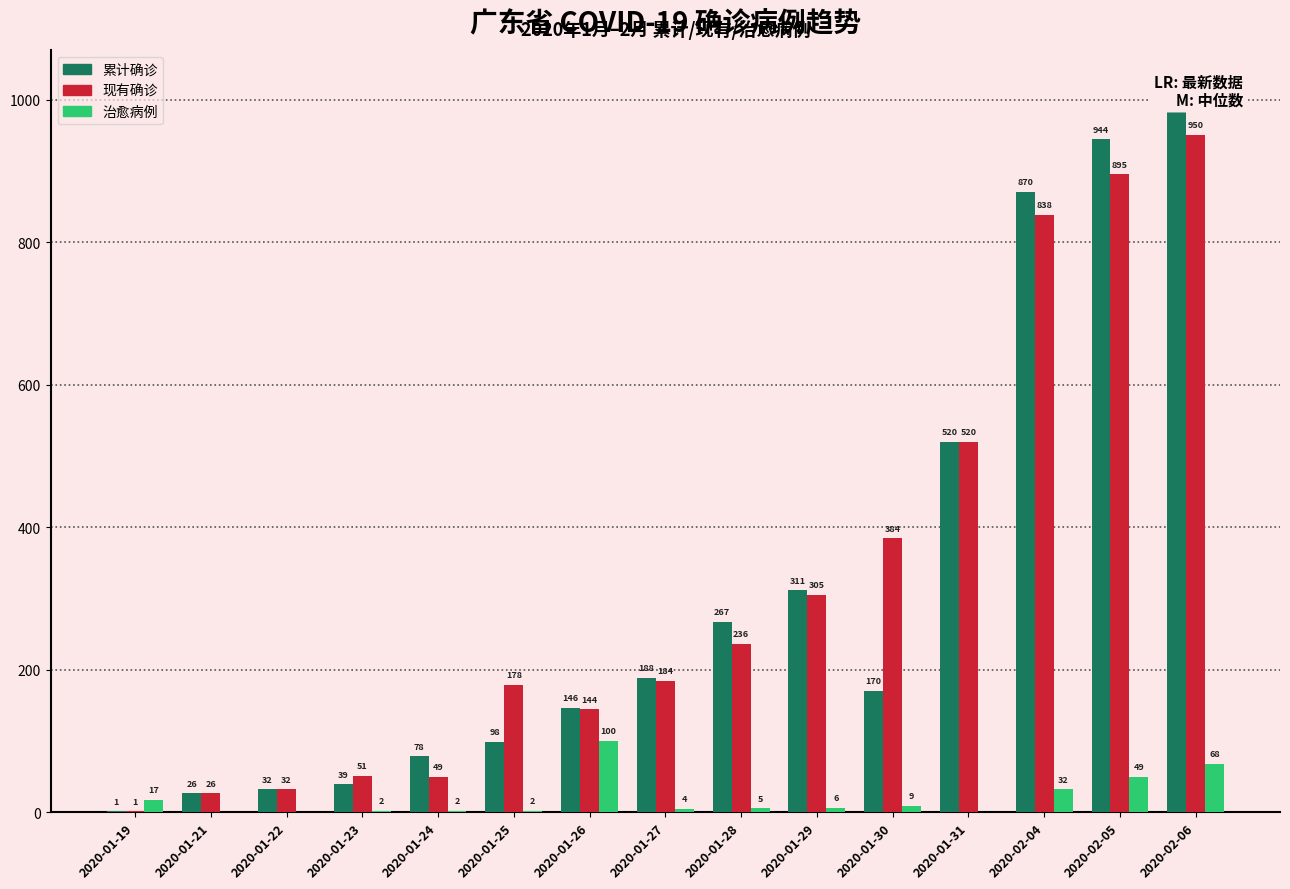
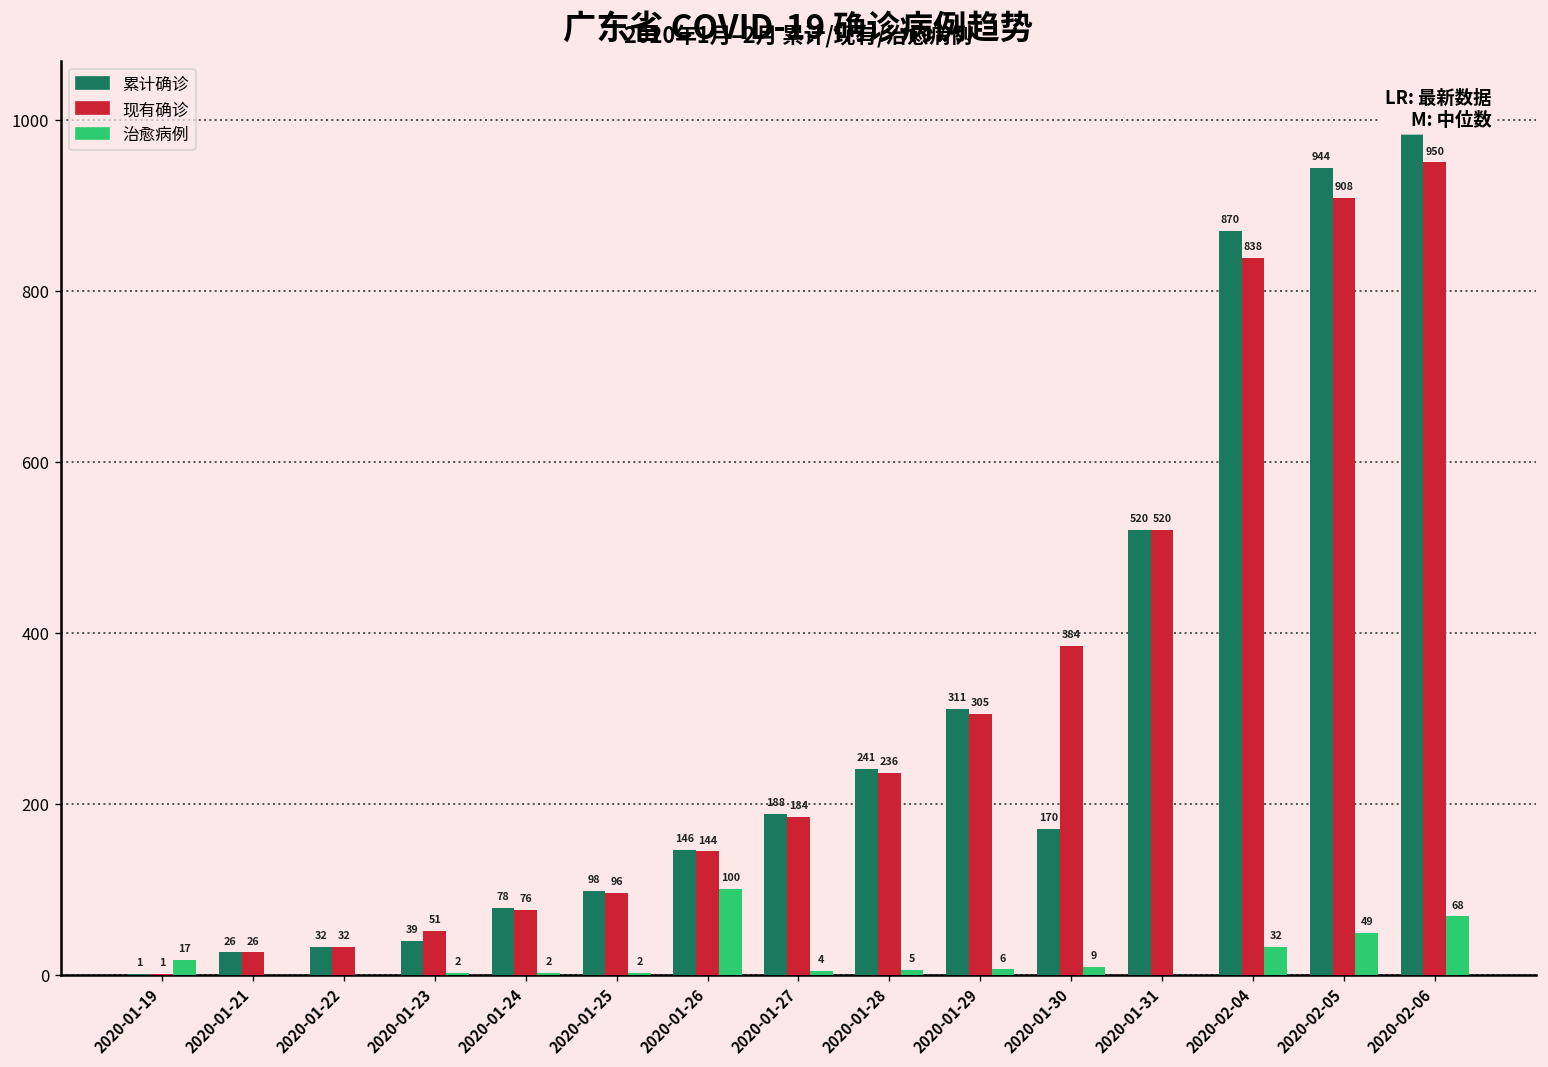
  {
    "累计确诊": {
      "2020-01-19": 1,
      "2020-01-21": 26,
      "2020-01-22": 32,
      "2020-01-23": 39,
      "2020-01-24": 78,
      "2020-01-25": 98,
      "2020-01-26": 146,
      "2020-01-27": 188,
-     "2020-01-28": 267,
+     "2020-01-28": 241,
      "2020-01-29": 311,
      "2020-01-30": 170,
      "2020-01-31": 520,
      "2020-02-04": 870,
      "2020-02-05": 944
    },
    "现有确诊": {
      "2020-01-19": 1,
      "2020-01-21": 26,
      "2020-01-22": 32,
      "2020-01-23": 51,
-     "2020-01-24": 49,
-     "2020-01-25": 178,
+     "2020-01-24": 76,
+     "2020-01-25": 96,
      "2020-01-26": 144,
      "2020-01-27": 184,
      "2020-01-28": 236,
      "2020-01-29": 305,
      "2020-01-30": 384,
      "2020-01-31": 520,
      "2020-02-04": 838,
-     "2020-02-05": 895,
+     "2020-02-05": 908,
      "2020-02-06": 950
    },
    "治愈病例": {
      "2020-01-19": 17,
      "2020-01-23": 2,
      "2020-01-24": 2,
      "2020-01-25": 2,
      "2020-01-26": 100,
      "2020-01-27": 4,
      "2020-01-28": 5,
      "2020-01-29": 6,
      "2020-01-30": 9,
      "2020-02-04": 32,
      "2020-02-05": 49,
      "2020-02-06": 68
    }
  }
